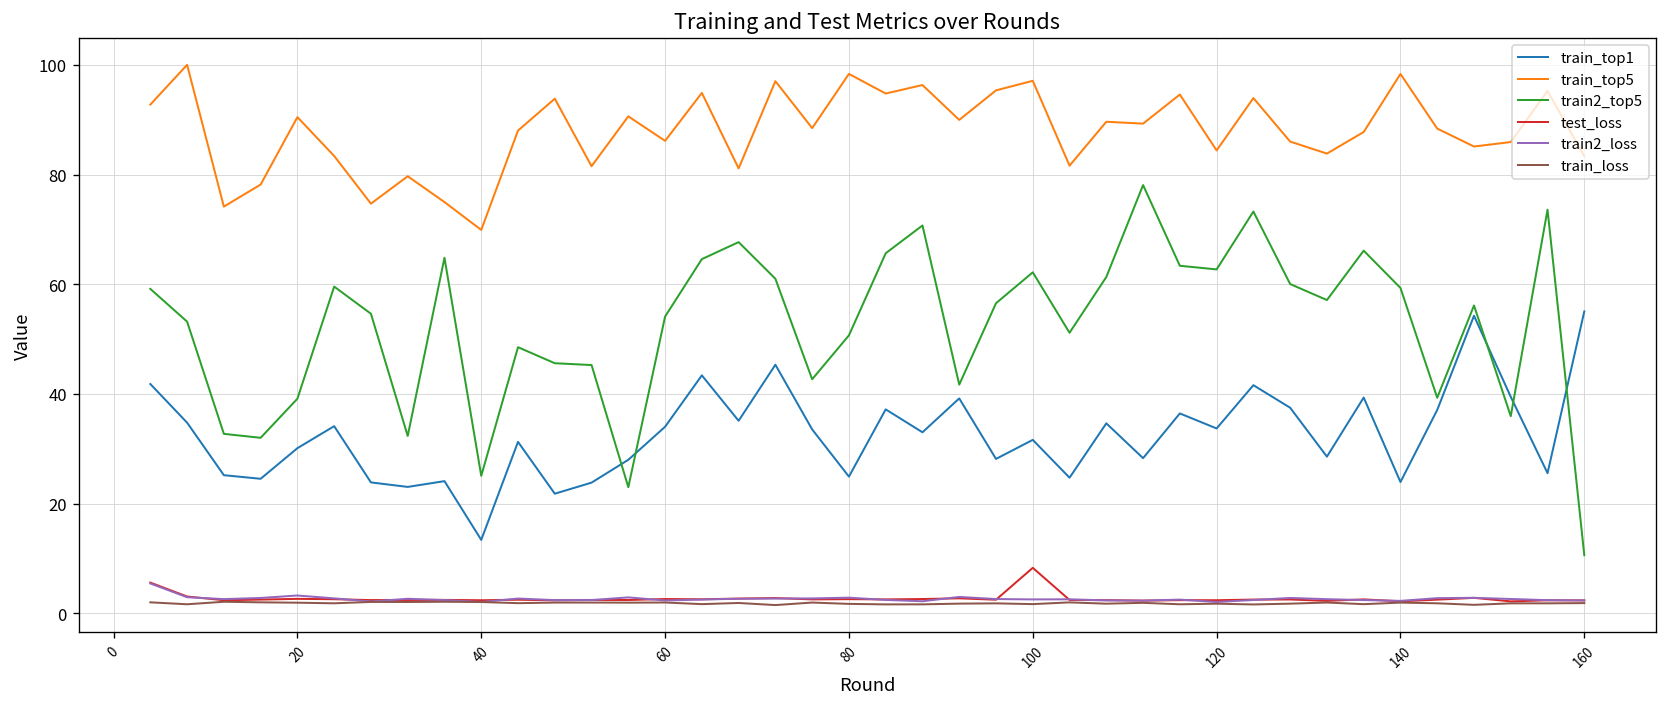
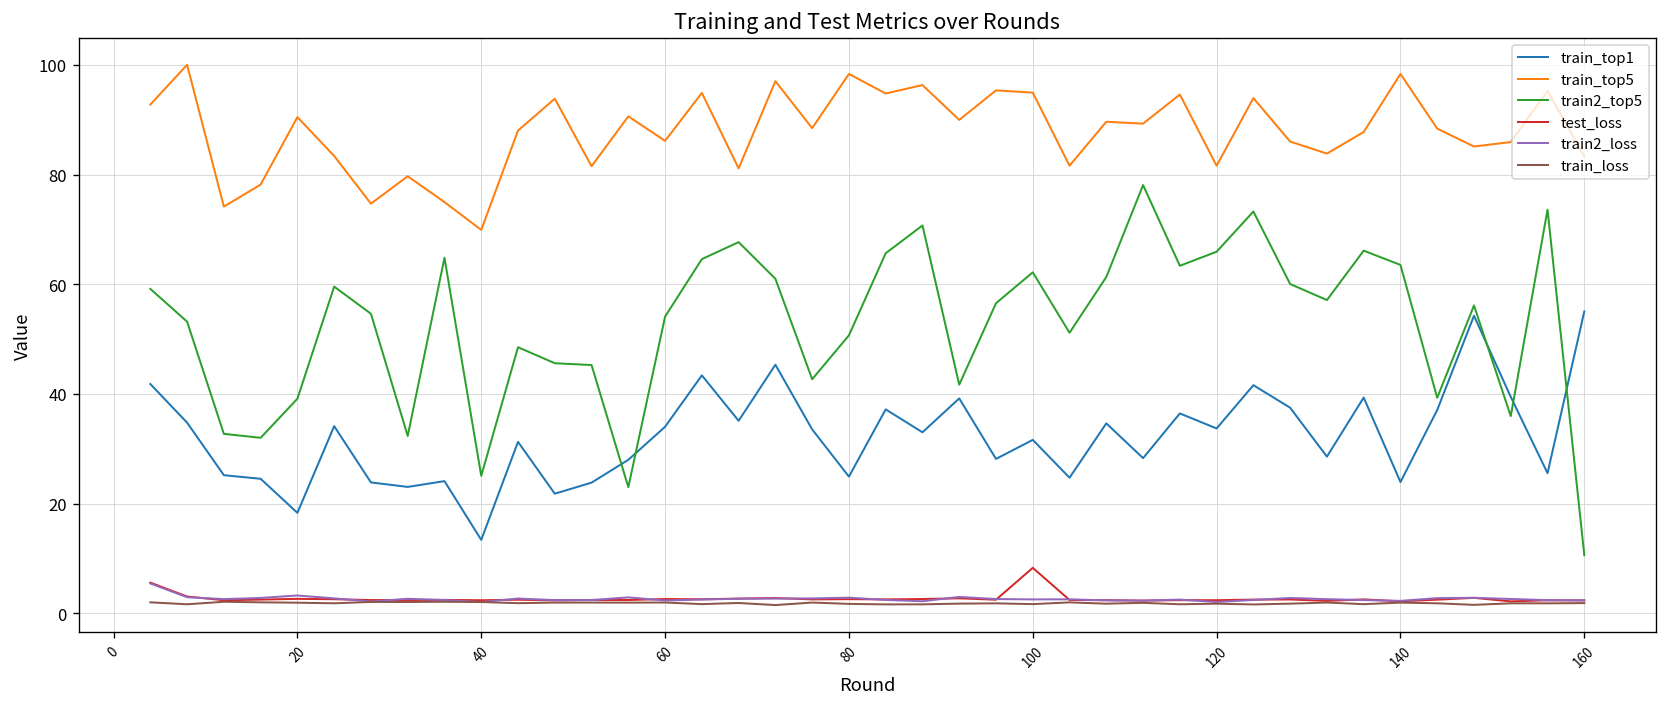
  {
    "train_top1": {
-     "20": 30,
+     "20": 18,
      "40": 13,
      "60": 34,
      "80": 25,
      "100": 32,
      "120": 34,
      "140": 24,
      "160": 55
    },
    "train_top5": {
      "20": 90,
      "40": 70,
      "60": 86,
      "80": 98,
-     "100": 97,
-     "120": 84,
+     "100": 95,
+     "120": 82,
      "140": 98
    },
    "train2_top5": {
      "20": 39,
      "40": 25,
      "60": 54,
      "80": 51,
      "100": 62,
-     "120": 63,
-     "140": 59,
+     "120": 66,
+     "140": 64,
      "160": 11
    },
    "test_loss": {
      "20": 3,
      "100": 8
    },
    "train2_loss": {
      "20": 3,
      "100": 3
    },
    "train_loss": {
      "20": 2,
      "80": 2,
      "100": 2
    }
  }
